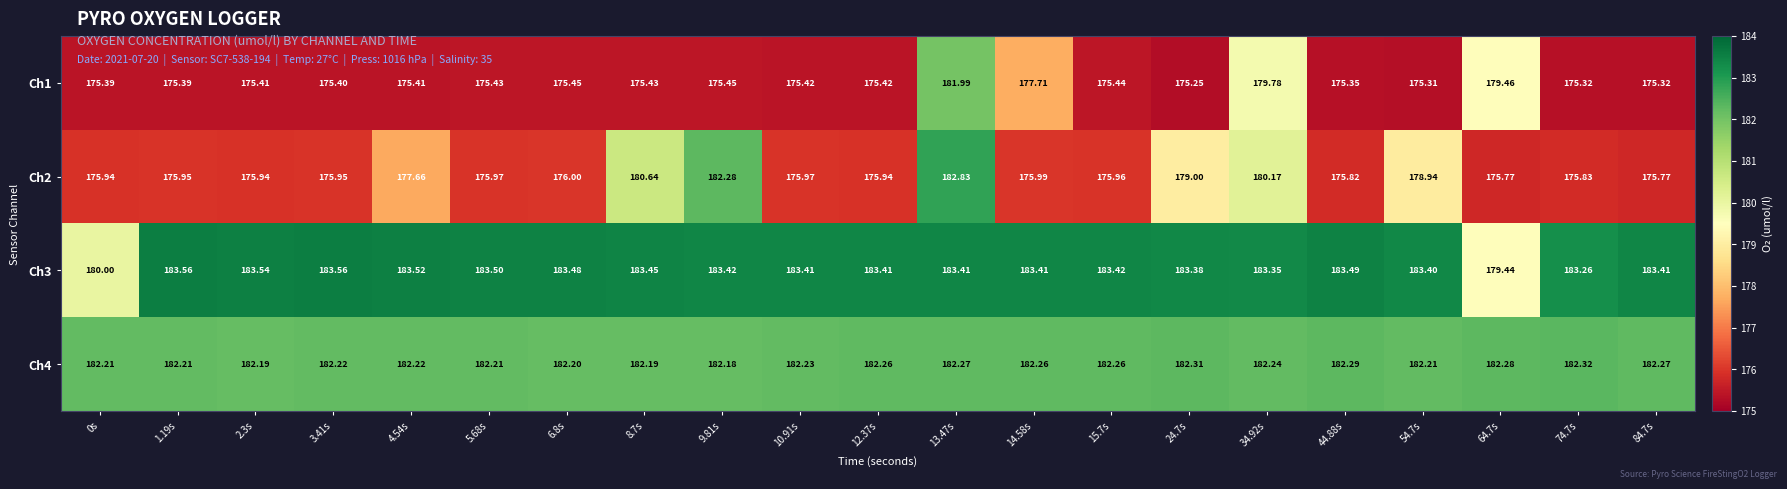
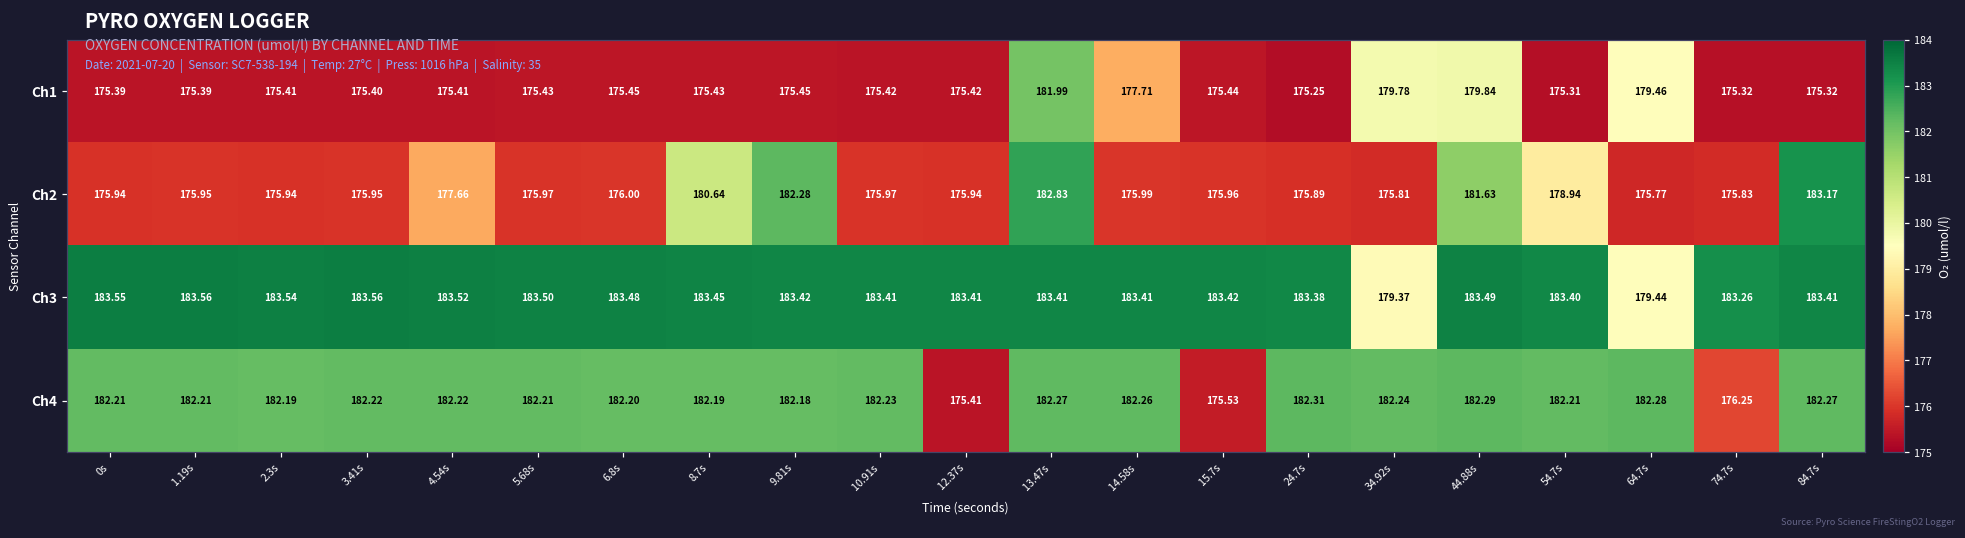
  {
    "Ch1": {
      "0s": 175.39,
      "1.19s": 175.39,
      "2.3s": 175.41,
      "3.41s": 175.40,
      "4.54s": 175.41,
      "5.68s": 175.43,
      "6.8s": 175.45,
      "8.7s": 175.43,
      "9.81s": 175.45,
      "10.91s": 175.42,
      "12.37s": 175.42,
      "13.47s": 181.99,
      "14.58s": 177.71,
      "15.7s": 175.44,
      "24.7s": 175.25,
      "34.92s": 179.78,
-     "44.88s": 175.35,
+     "44.88s": 179.84,
      "54.7s": 175.31,
      "64.7s": 179.46,
      "74.7s": 175.32,
      "84.7s": 175.32
    },
    "Ch2": {
      "0s": 175.94,
      "1.19s": 175.95,
      "2.3s": 175.94,
      "3.41s": 175.95,
      "4.54s": 177.66,
      "5.68s": 175.97,
      "6.8s": 176.00,
      "8.7s": 180.64,
      "9.81s": 182.28,
      "10.91s": 175.97,
      "12.37s": 175.94,
      "13.47s": 182.83,
      "14.58s": 175.99,
      "15.7s": 175.96,
-     "24.7s": 179.00,
-     "34.92s": 180.17,
-     "44.88s": 175.82,
+     "24.7s": 175.89,
+     "34.92s": 175.81,
+     "44.88s": 181.63,
      "54.7s": 178.94,
      "64.7s": 175.77,
      "74.7s": 175.83,
-     "84.7s": 175.77
+     "84.7s": 183.17
    },
    "Ch3": {
-     "0s": 180.00,
+     "0s": 183.55,
      "1.19s": 183.56,
      "2.3s": 183.54,
      "3.41s": 183.56,
      "4.54s": 183.52,
      "5.68s": 183.50,
      "6.8s": 183.48,
      "8.7s": 183.45,
      "9.81s": 183.42,
      "10.91s": 183.41,
      "12.37s": 183.41,
      "13.47s": 183.41,
      "14.58s": 183.41,
      "15.7s": 183.42,
      "24.7s": 183.38,
-     "34.92s": 183.35,
+     "34.92s": 179.37,
      "44.88s": 183.49,
      "54.7s": 183.40,
      "64.7s": 179.44,
      "74.7s": 183.26,
      "84.7s": 183.41
    },
    "Ch4": {
      "0s": 182.21,
      "1.19s": 182.21,
      "2.3s": 182.19,
      "3.41s": 182.22,
      "4.54s": 182.22,
      "5.68s": 182.21,
      "6.8s": 182.20,
      "8.7s": 182.19,
      "9.81s": 182.18,
      "10.91s": 182.23,
-     "12.37s": 182.26,
+     "12.37s": 175.41,
      "13.47s": 182.27,
      "14.58s": 182.26,
-     "15.7s": 182.26,
+     "15.7s": 175.53,
      "24.7s": 182.31,
      "34.92s": 182.24,
      "44.88s": 182.29,
      "54.7s": 182.21,
      "64.7s": 182.28,
-     "74.7s": 182.32,
+     "74.7s": 176.25,
      "84.7s": 182.27
    }
  }
